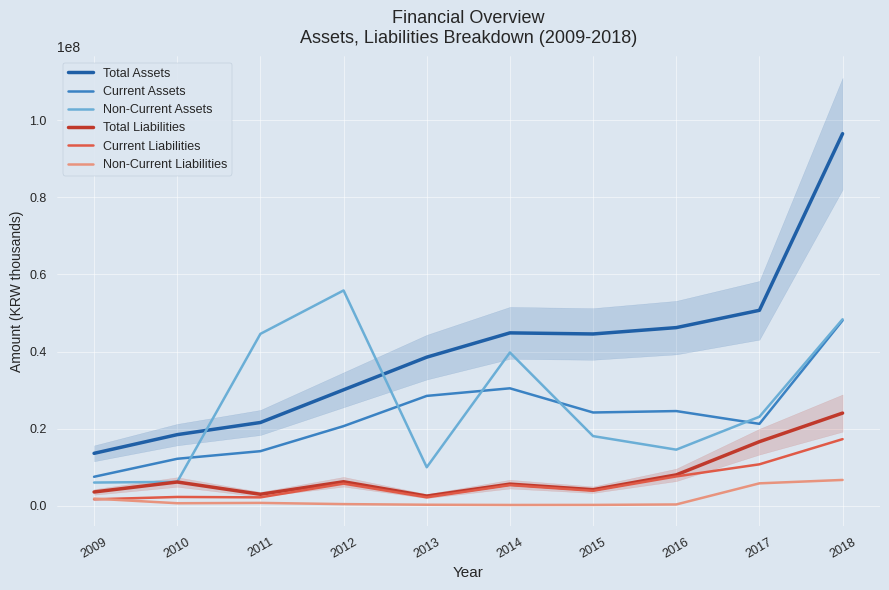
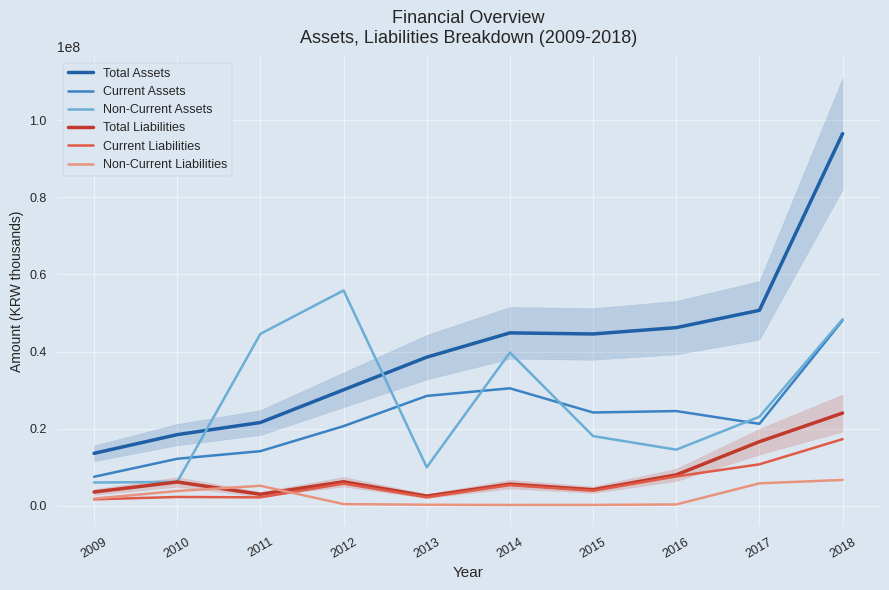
  {
    "Non-Current Assets": {
      "2009": 6000000,
      "2011": 45000000,
      "2012": 56000000,
      "2013": 10000000,
      "2014": 40000000,
      "2015": 18000000,
      "2016": 15000000,
      "2017": 23000000
    },
    "Non-Current Liabilities": {
-     "2010": 1000000,
-     "2011": 1000000,
+     "2010": 4000000,
+     "2011": 5000000,
      "2012": 0,
      "2013": 0,
      "2014": 0,
      "2015": 0,
      "2016": 0,
      "2017": 6000000,
      "2018": 7000000
    }
  }
